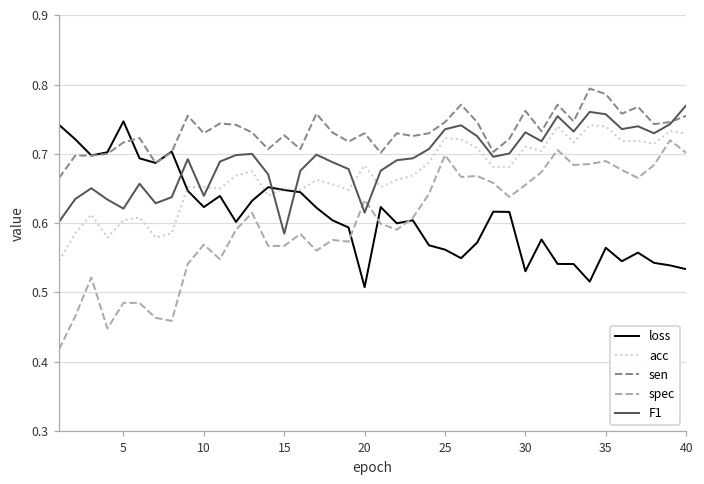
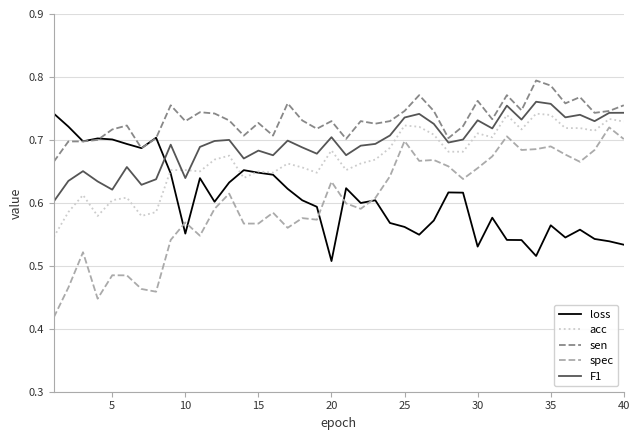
  {
    "loss": {
-     "5": 0.75,
-     "10": 0.62,
+     "5": 0.70,
+     "10": 0.55,
      "20": 0.51,
      "25": 0.56,
      "30": 0.53,
      "35": 0.56,
      "40": 0.53
    },
    "F1": {
      "5": 0.62,
      "10": 0.64,
-     "15": 0.58,
-     "20": 0.62,
+     "15": 0.68,
+     "20": 0.70,
      "25": 0.74,
      "30": 0.73,
      "35": 0.76,
-     "40": 0.77
+     "40": 0.74
    }
  }
